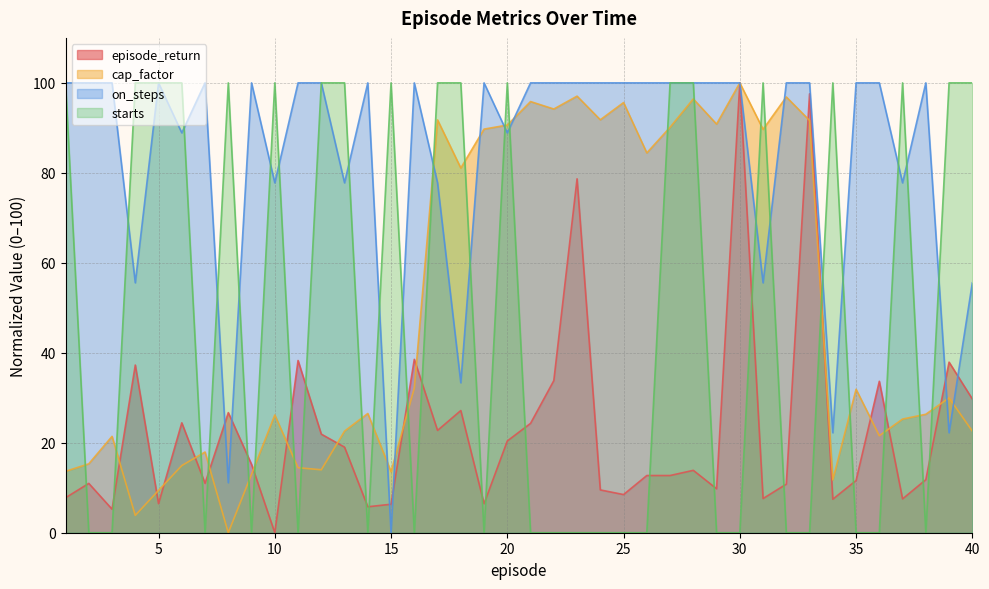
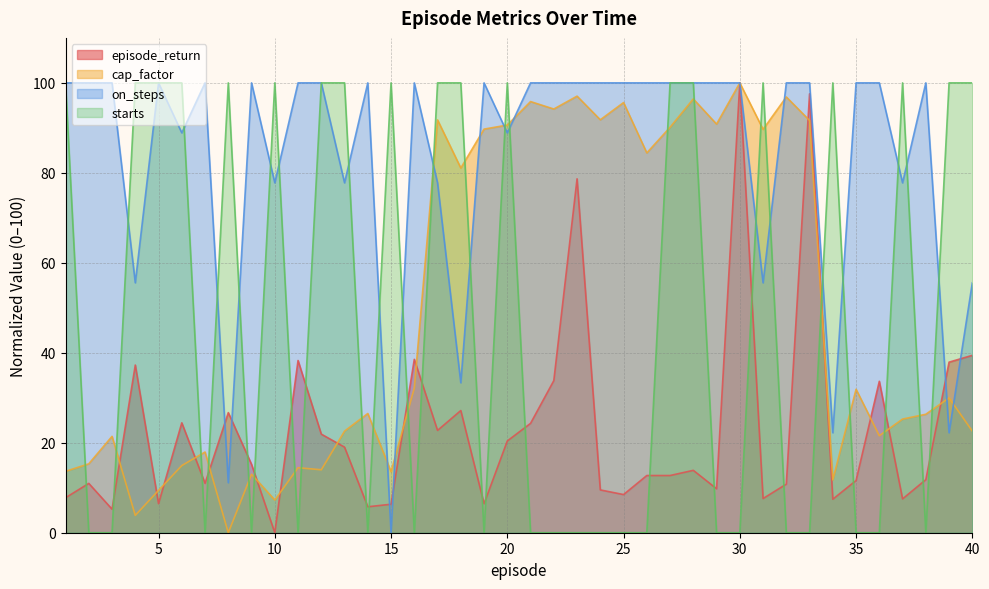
  {
    "episode_return": {
      "5": 6,
      "10": 0,
      "15": 6,
      "20": 20,
      "25": 8,
      "35": 12,
-     "40": 30
+     "40": 39
    },
    "cap_factor": {
      "5": 9,
-     "10": 26,
+     "10": 7,
      "15": 14,
      "20": 91,
      "25": 96,
      "35": 32,
      "40": 23
    },
    "on_steps": {
      "10": 78,
      "15": 0,
      "20": 89,
      "25": 100,
      "35": 100,
      "40": 56
    },
    "starts": {
      "10": 100,
      "15": 100,
      "20": 100,
      "25": 0,
      "30": 0,
      "35": 0,
      "40": 100
    }
  }
